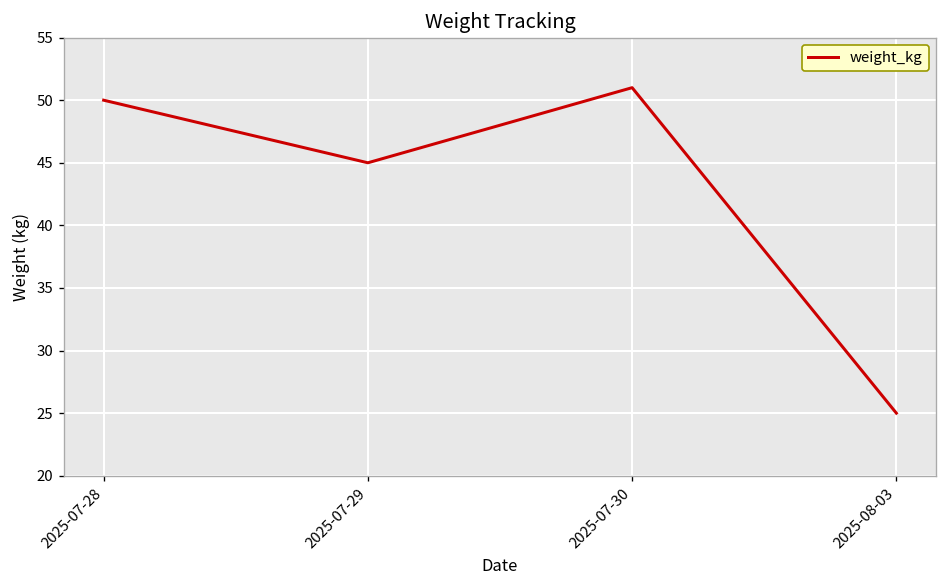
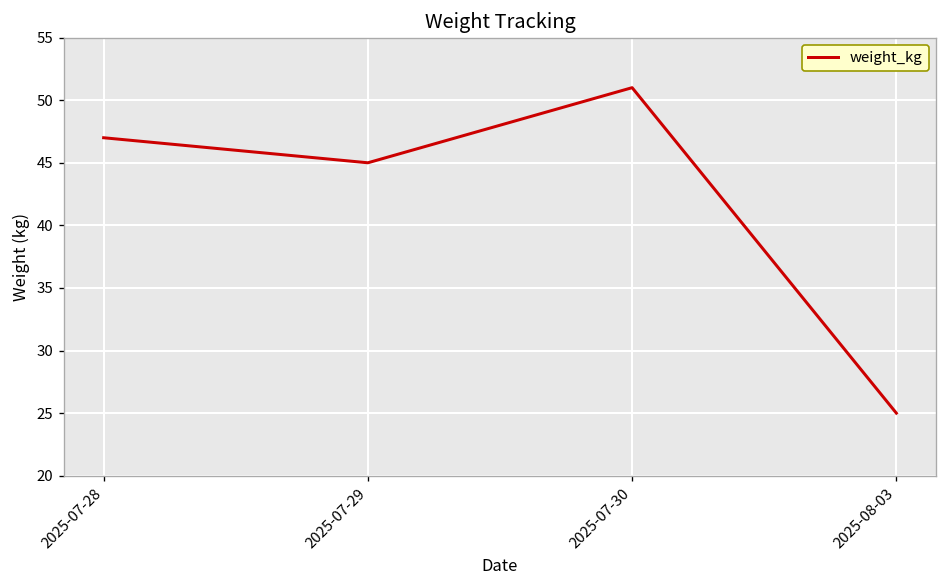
  {
-   "2025-07-28": 50,
+   "2025-07-28": 47,
    "2025-07-29": 45,
    "2025-07-30": 51,
    "2025-08-03": 25
  }
